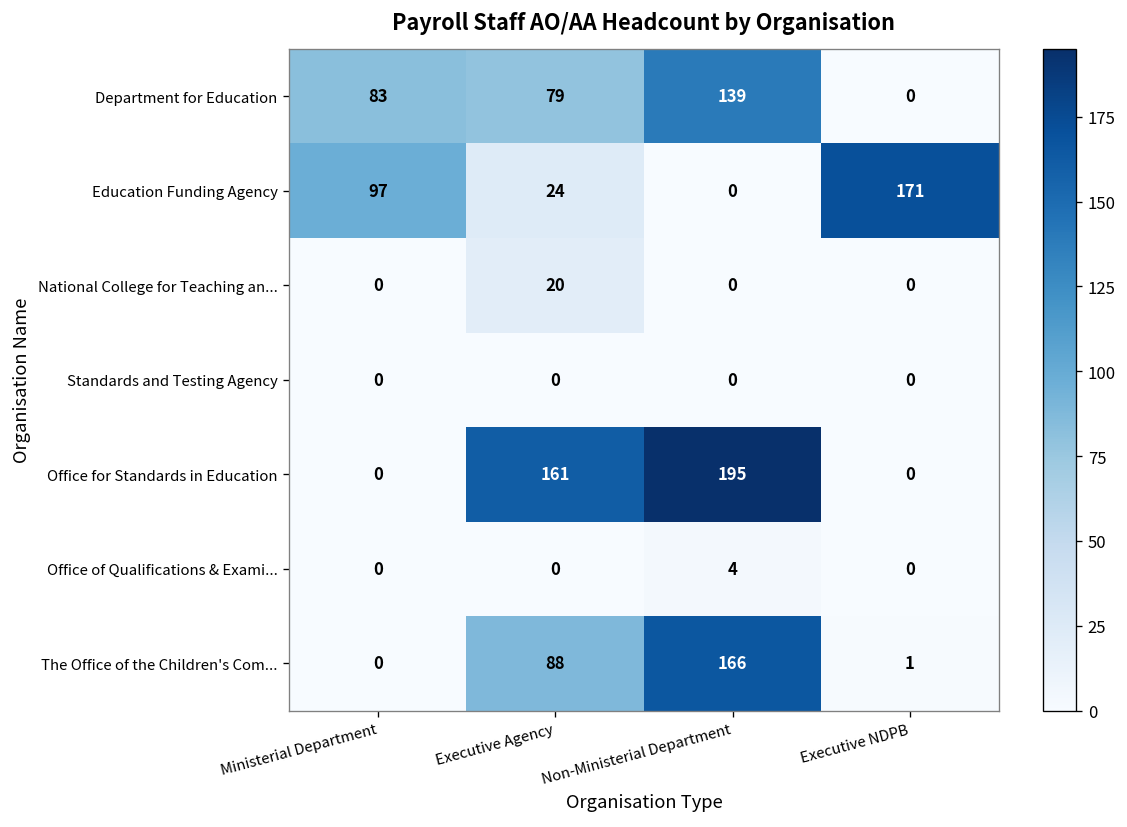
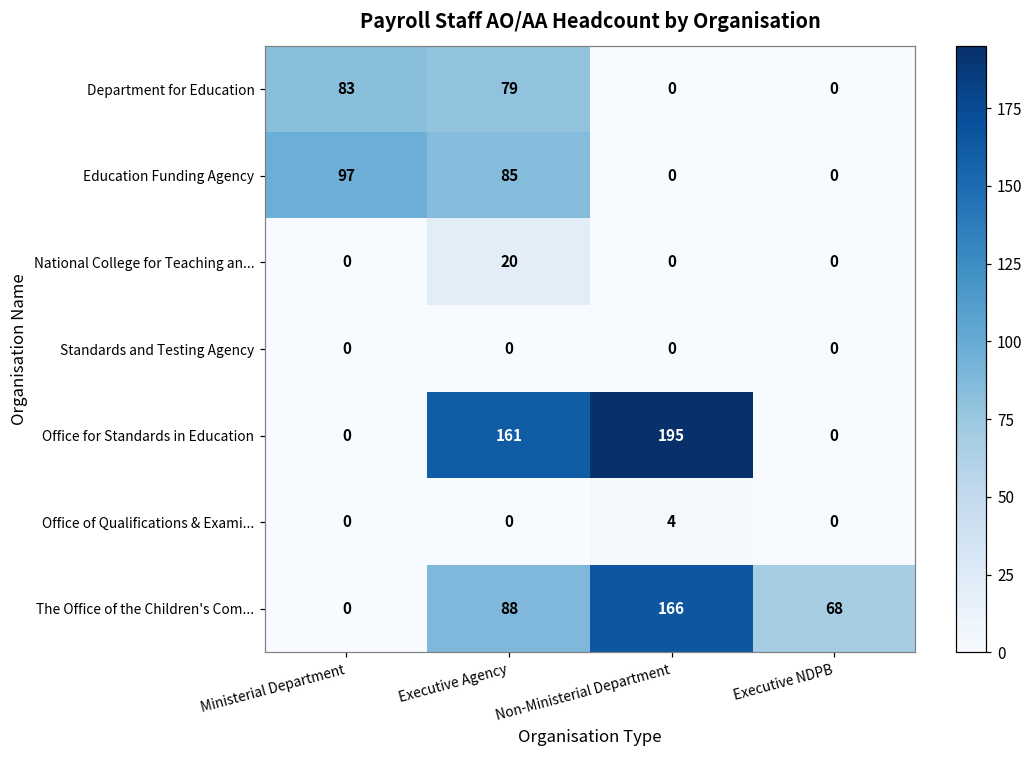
  {
    "Department for Education": {
      "Ministerial Department": 83,
      "Executive Agency": 79,
-     "Non-Ministerial Department": 139,
+     "Non-Ministerial Department": 0,
      "Executive NDPB": 0
    },
    "Education Funding Agency": {
      "Ministerial Department": 97,
-     "Executive Agency": 24,
+     "Executive Agency": 85,
      "Non-Ministerial Department": 0,
-     "Executive NDPB": 171
+     "Executive NDPB": 0
    },
    "National College for Teaching an...": {
      "Ministerial Department": 0,
      "Executive Agency": 20,
      "Non-Ministerial Department": 0,
      "Executive NDPB": 0
    },
    "Standards and Testing Agency": {
      "Ministerial Department": 0,
      "Executive Agency": 0,
      "Non-Ministerial Department": 0,
      "Executive NDPB": 0
    },
    "Office for Standards in Education": {
      "Ministerial Department": 0,
      "Executive Agency": 161,
      "Non-Ministerial Department": 195,
      "Executive NDPB": 0
    },
    "Office of Qualifications & Exami...": {
      "Ministerial Department": 0,
      "Executive Agency": 0,
      "Non-Ministerial Department": 4,
      "Executive NDPB": 0
    },
    "The Office of the Children's Com...": {
      "Ministerial Department": 0,
      "Executive Agency": 88,
      "Non-Ministerial Department": 166,
-     "Executive NDPB": 1
+     "Executive NDPB": 68
    }
  }
